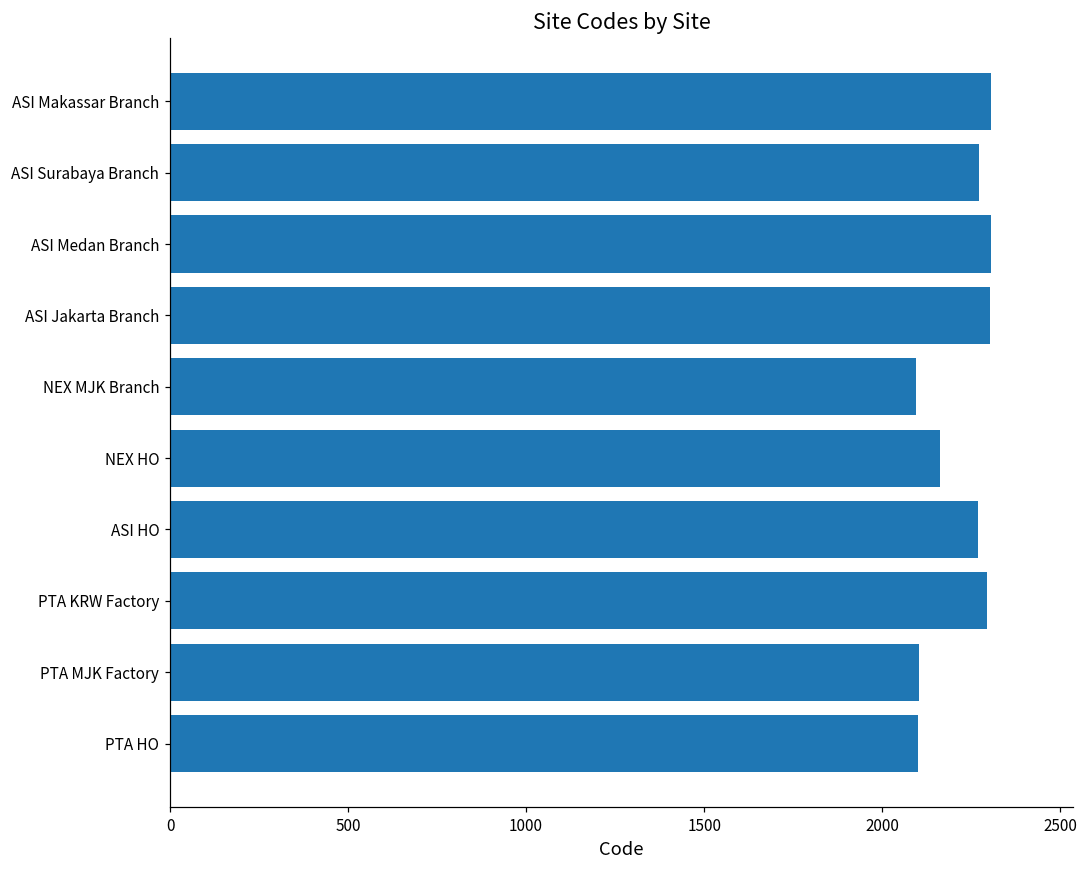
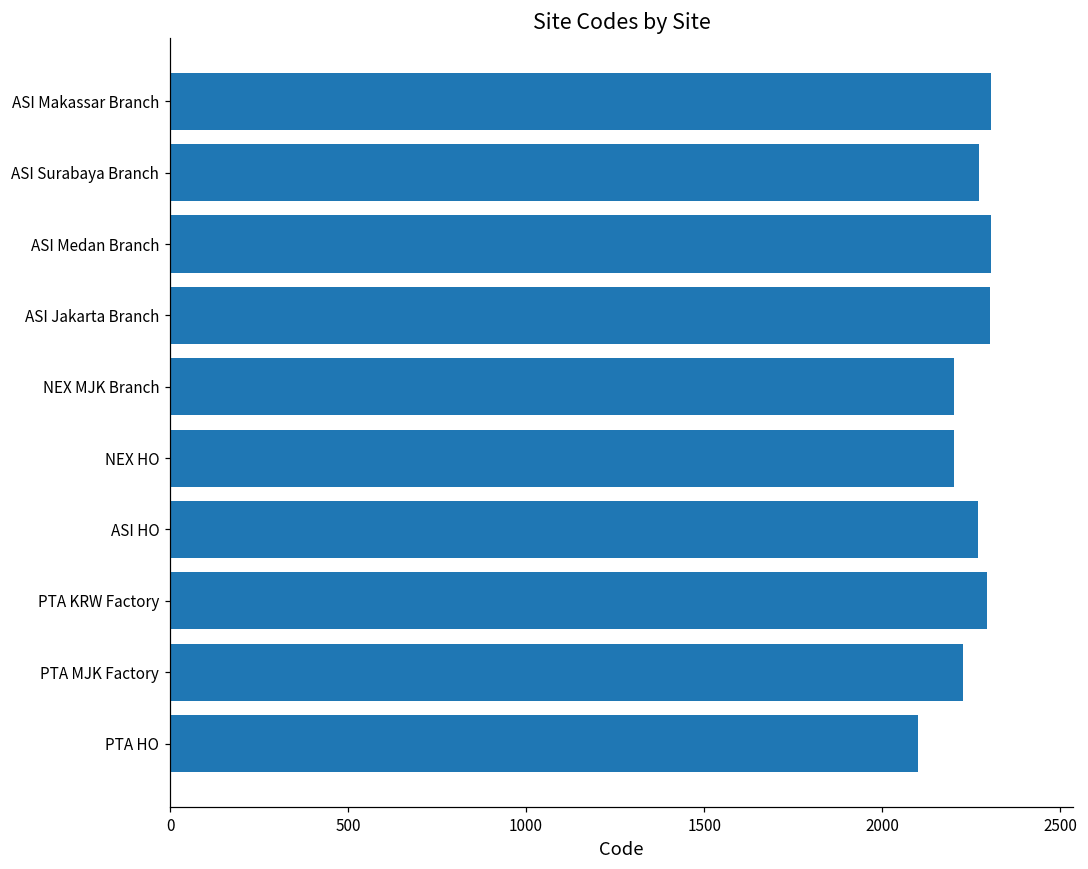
  {
    "ASI Makassar Branch": 2310,
    "ASI Surabaya Branch": 2270,
    "ASI Medan Branch": 2310,
    "ASI Jakarta Branch": 2300,
-   "NEX MJK Branch": 2100,
-   "NEX HO": 2160,
+   "NEX MJK Branch": 2200,
+   "NEX HO": 2200,
    "ASI HO": 2270,
    "PTA KRW Factory": 2290,
-   "PTA MJK Factory": 2100,
+   "PTA MJK Factory": 2230,
    "PTA HO": 2100
  }
